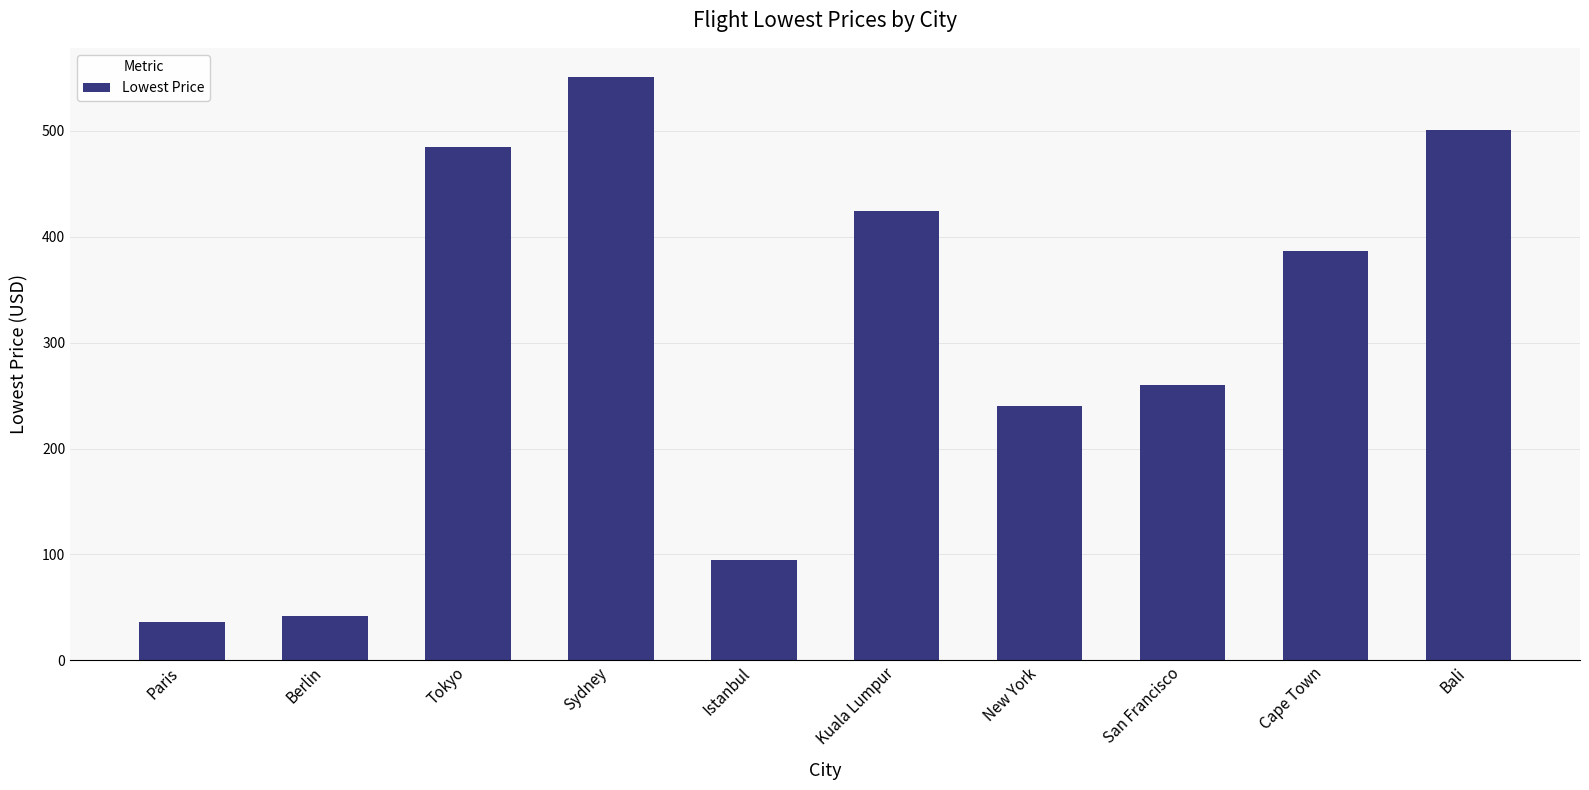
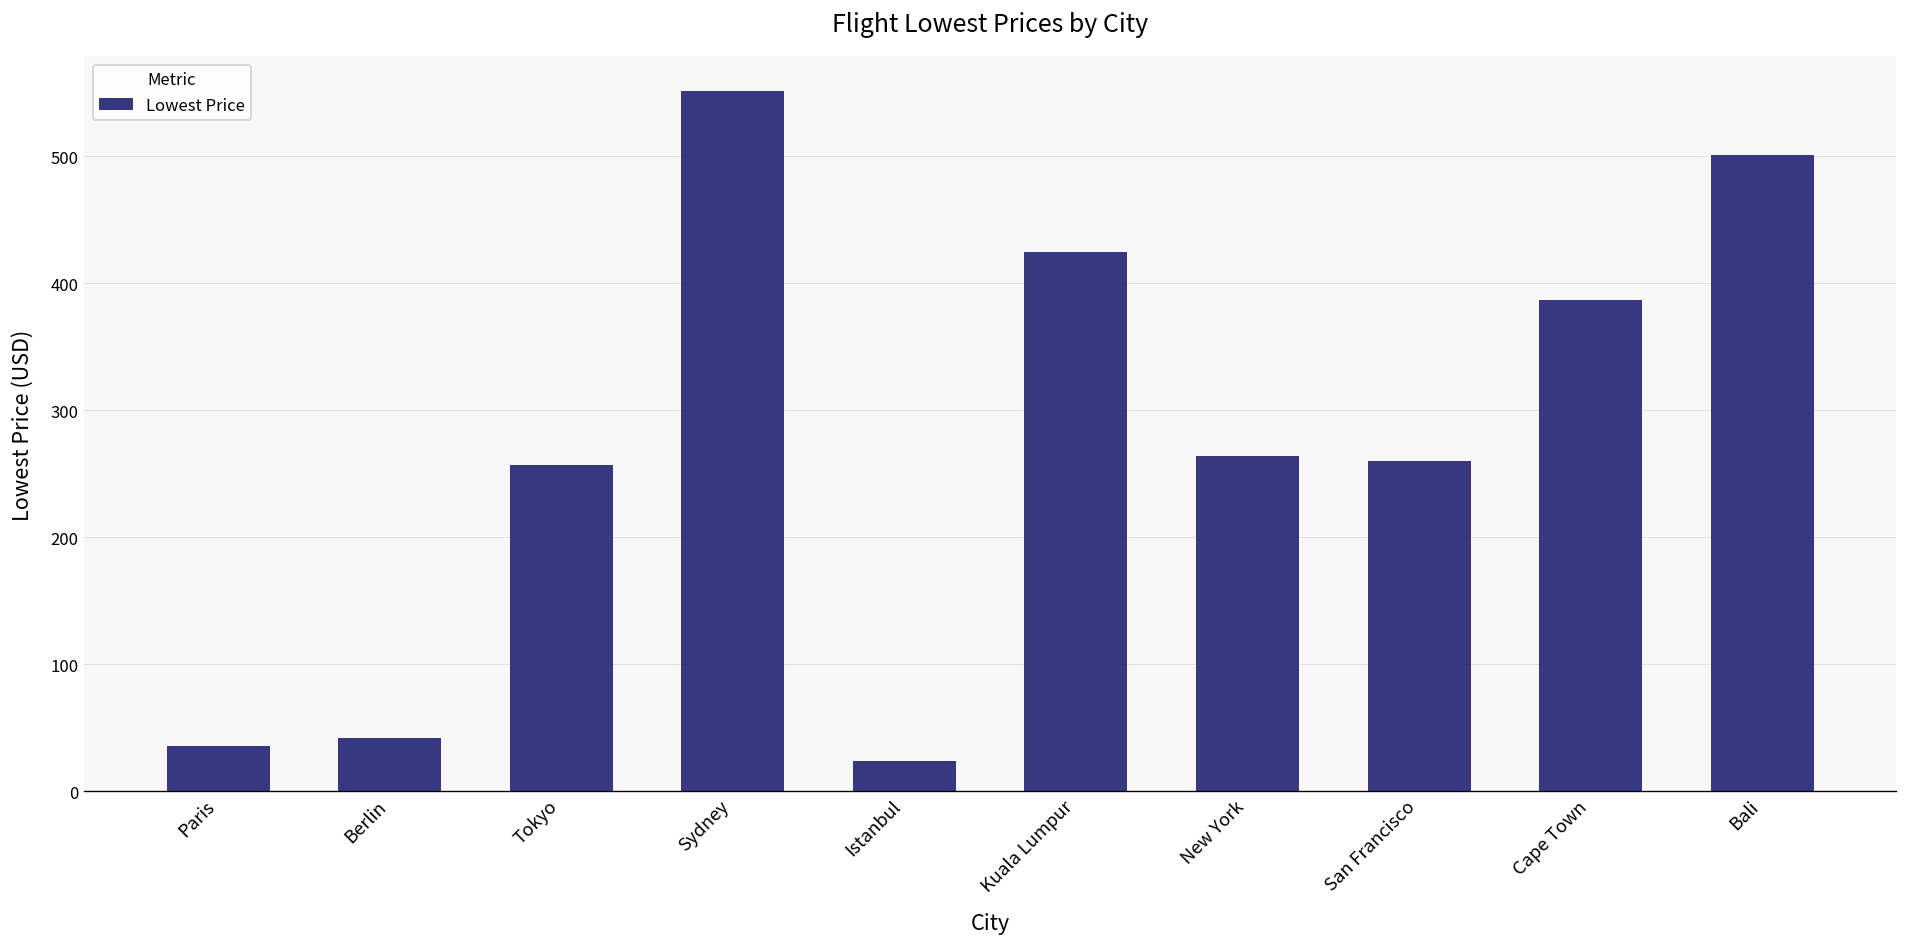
  {
    "Paris": 36,
    "Berlin": 42,
-   "Tokyo": 485,
+   "Tokyo": 257,
    "Sydney": 551,
-   "Istanbul": 95,
+   "Istanbul": 24,
    "Kuala Lumpur": 424,
-   "New York": 240,
+   "New York": 264,
    "San Francisco": 260,
    "Cape Town": 387,
    "Bali": 501
  }
